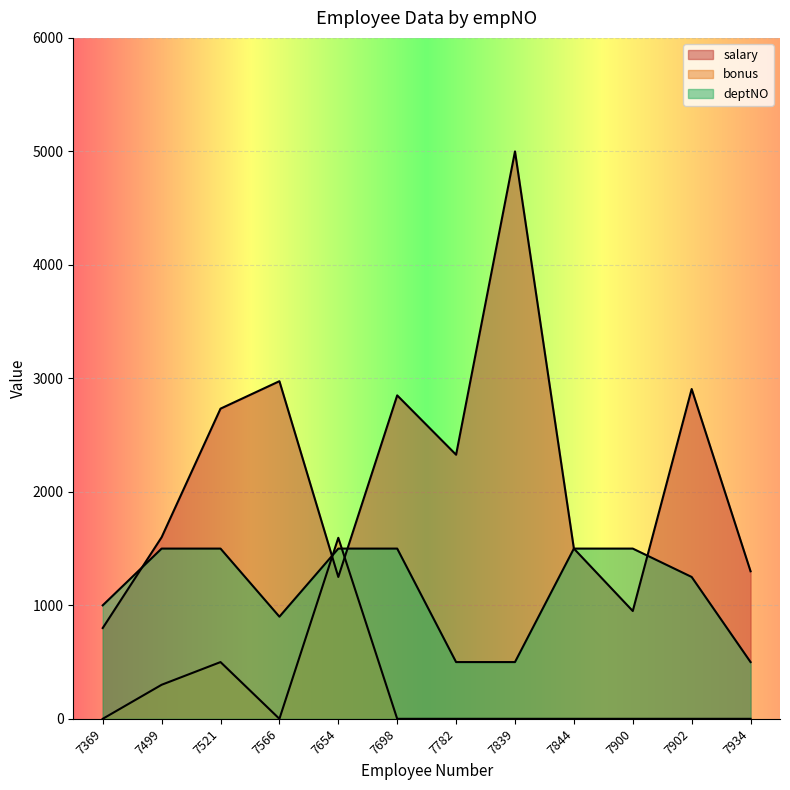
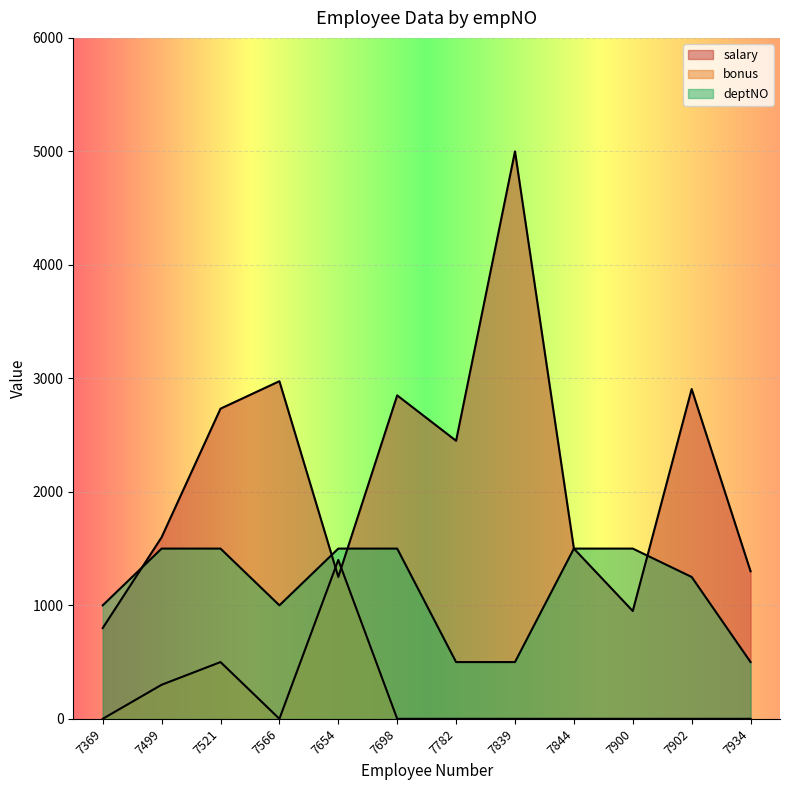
  {
    "salary": {
      "7369": 800,
      "7499": 1600,
      "7521": 2730,
      "7566": 2980,
      "7654": 1250,
      "7698": 2850,
-     "7782": 2330,
+     "7782": 2450,
      "7839": 5000,
      "7900": 950,
      "7902": 2910,
      "7934": 1300
    },
    "bonus": {
      "7369": 0,
      "7499": 300,
      "7521": 500,
      "7566": 0,
-     "7654": 1600,
+     "7654": 1400,
      "7698": 0,
      "7782": 0,
      "7839": 0,
      "7844": 0,
      "7900": 0,
      "7902": 0,
      "7934": 0
    },
    "deptNO": {
      "7369": 1000,
      "7499": 1500,
      "7521": 1500,
-     "7566": 900,
+     "7566": 1000,
      "7654": 1500,
      "7698": 1500,
      "7782": 500,
      "7839": 500,
      "7900": 1500,
      "7902": 1250,
      "7934": 500
    }
  }
